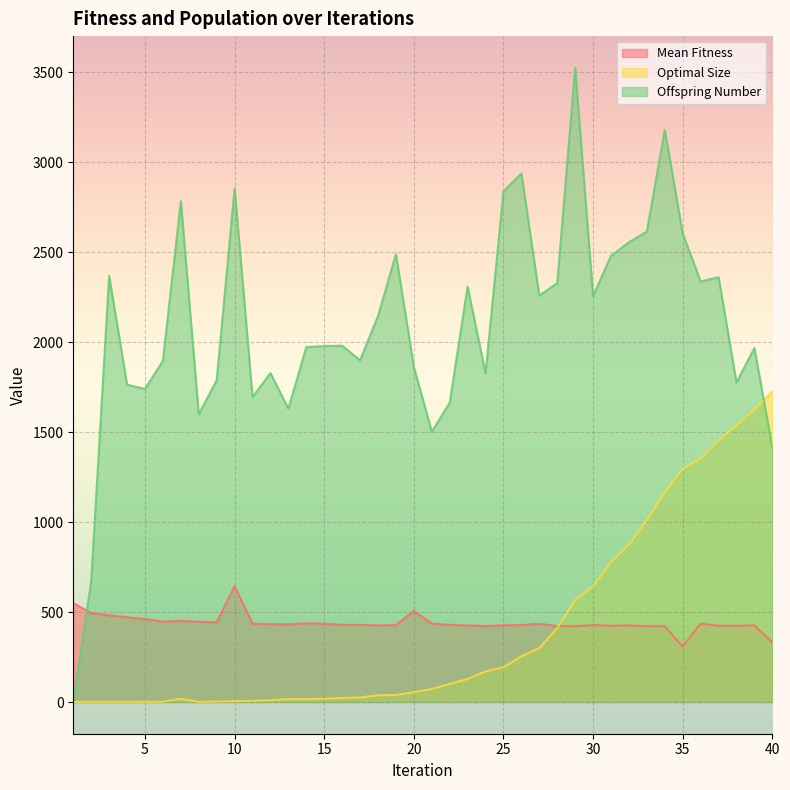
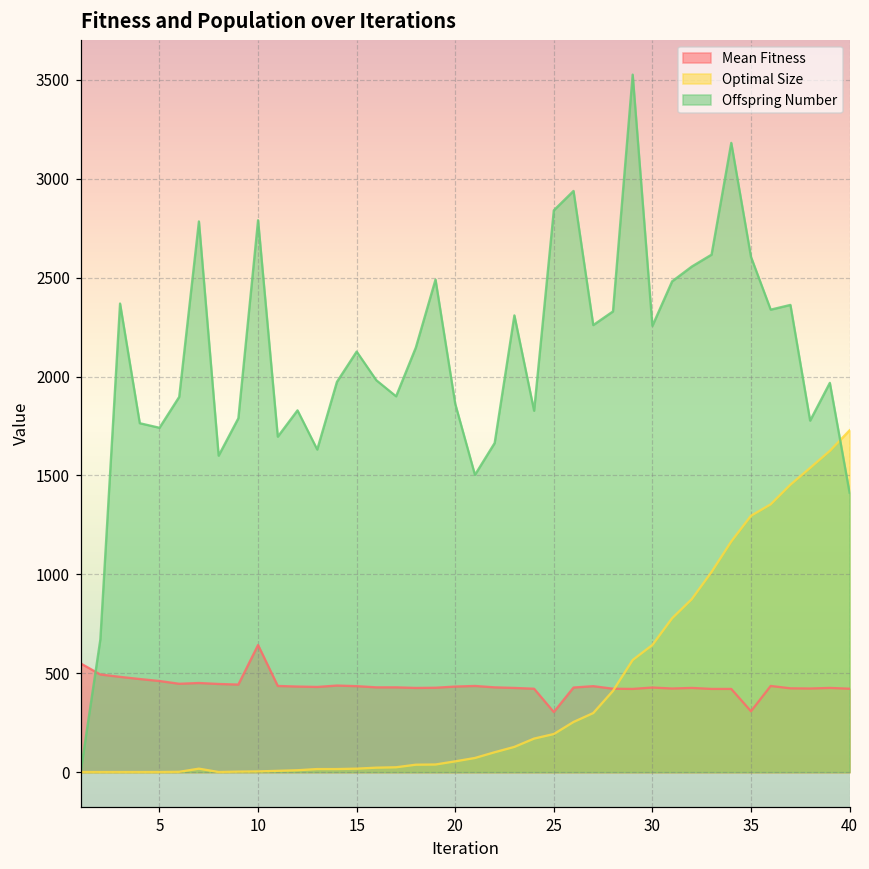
  {
    "Mean Fitness": {
      "5": 460,
      "10": 640,
      "15": 440,
-     "20": 510,
-     "25": 430,
+     "20": 430,
+     "25": 300,
      "30": 430,
      "35": 310,
-     "40": 330
+     "40": 420
    },
    "Optimal Size": {
      "5": 0,
      "10": 0,
      "15": 20,
      "20": 60,
      "25": 190,
      "30": 640,
      "35": 1300,
      "40": 1730
    },
    "Offspring Number": {
      "5": 1740,
-     "10": 2860,
-     "15": 1980,
+     "10": 2790,
+     "15": 2130,
      "20": 1860,
      "25": 2840,
      "30": 2260,
      "35": 2610,
      "40": 1410
    }
  }
